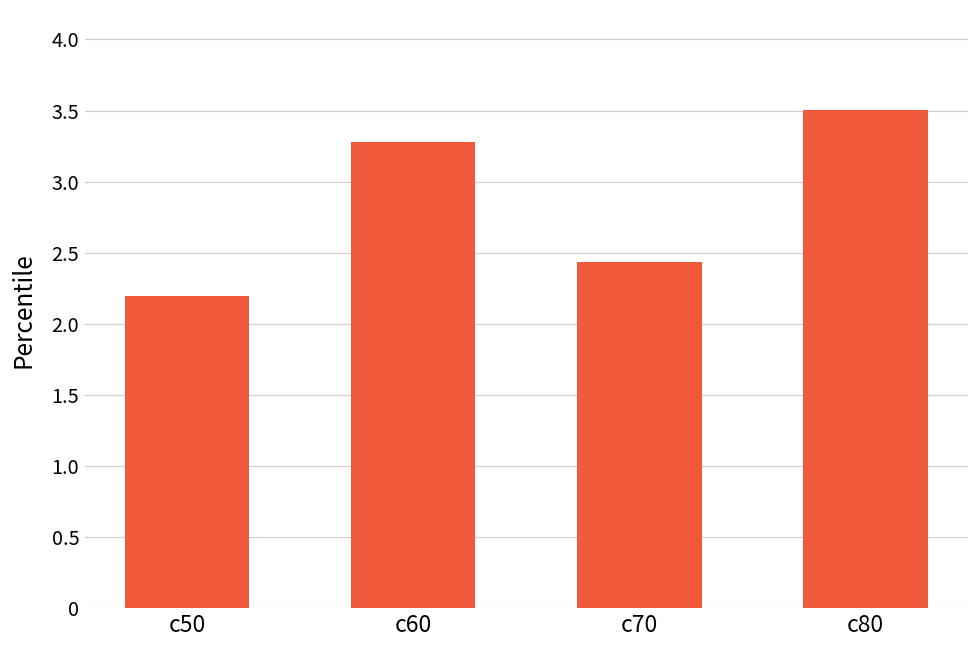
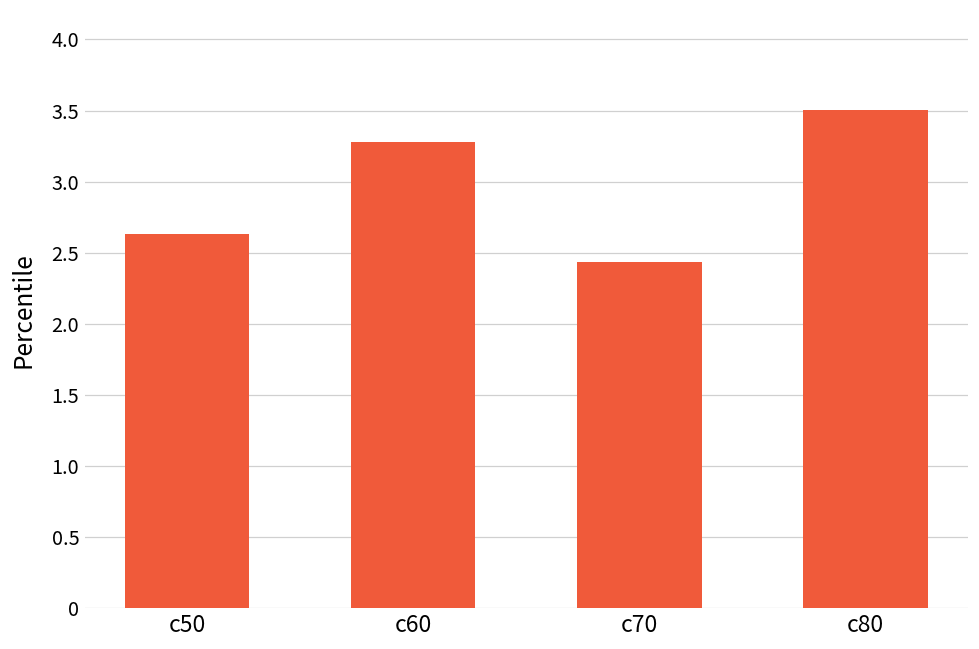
  {
-   "c50": 2.20,
+   "c50": 2.63,
    "c60": 3.28,
    "c70": 2.43,
    "c80": 3.51
  }
